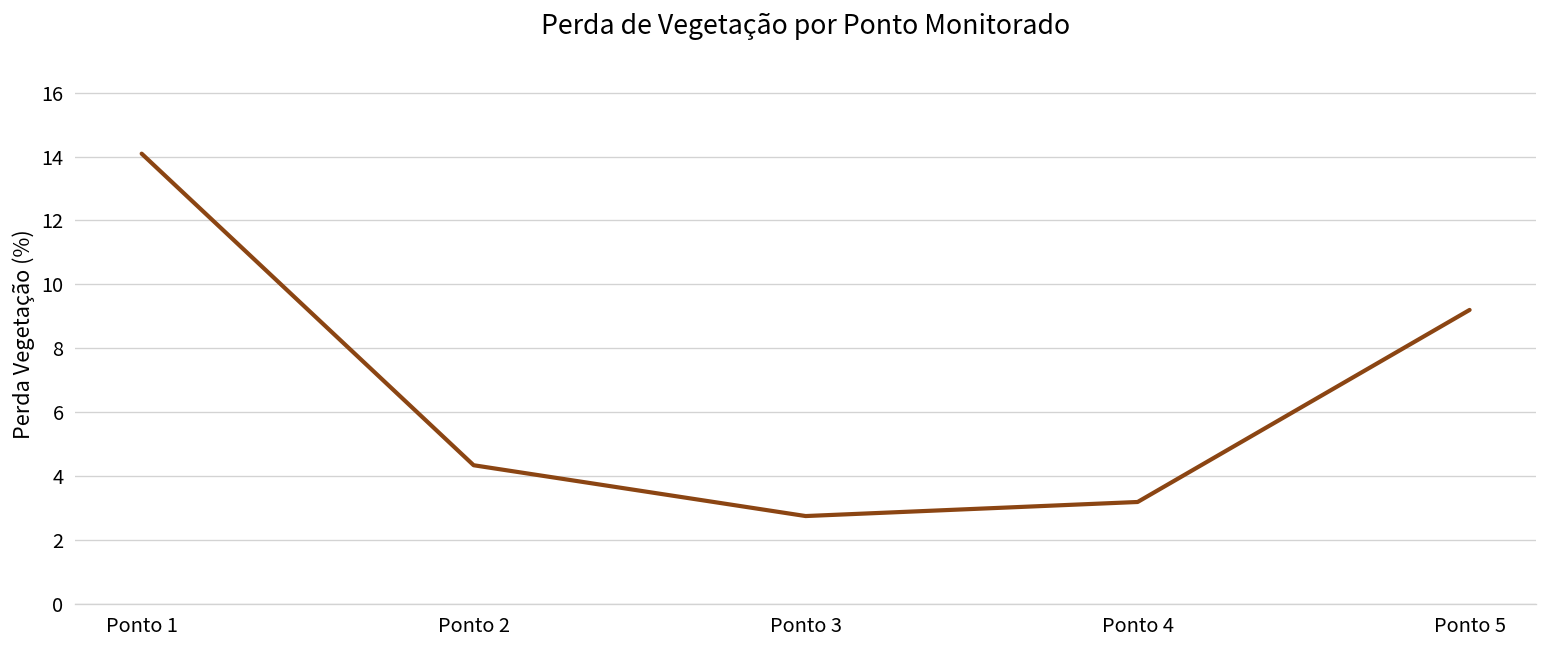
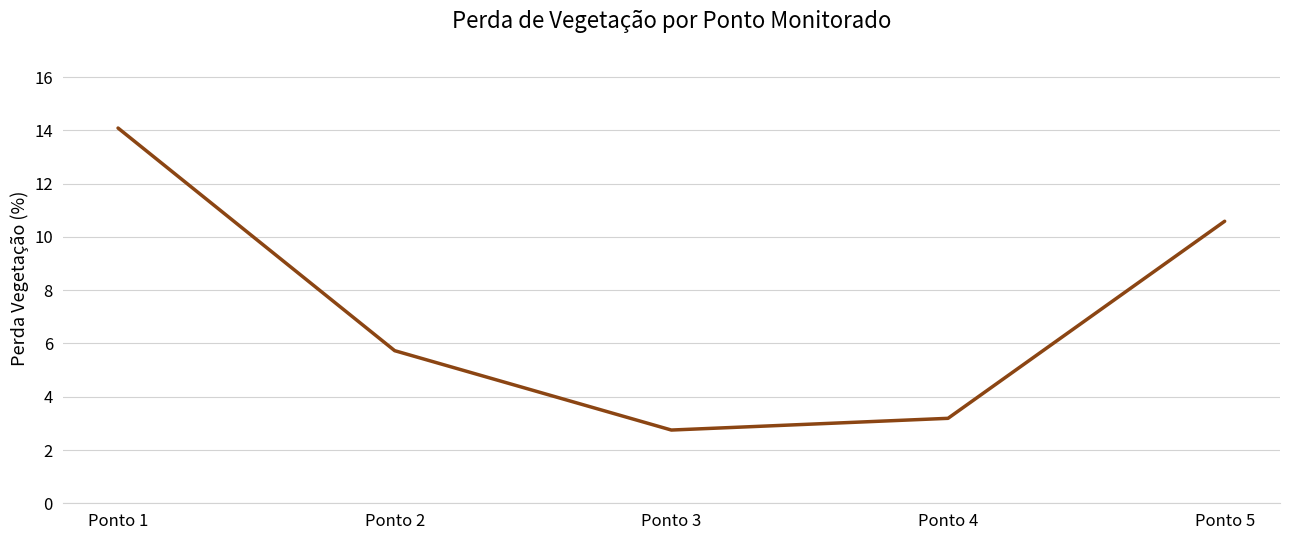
  {
    "Ponto 1": 14.1,
-   "Ponto 2": 4.3,
+   "Ponto 2": 5.7,
    "Ponto 3": 2.8,
    "Ponto 4": 3.2,
-   "Ponto 5": 9.2
+   "Ponto 5": 10.6
  }
